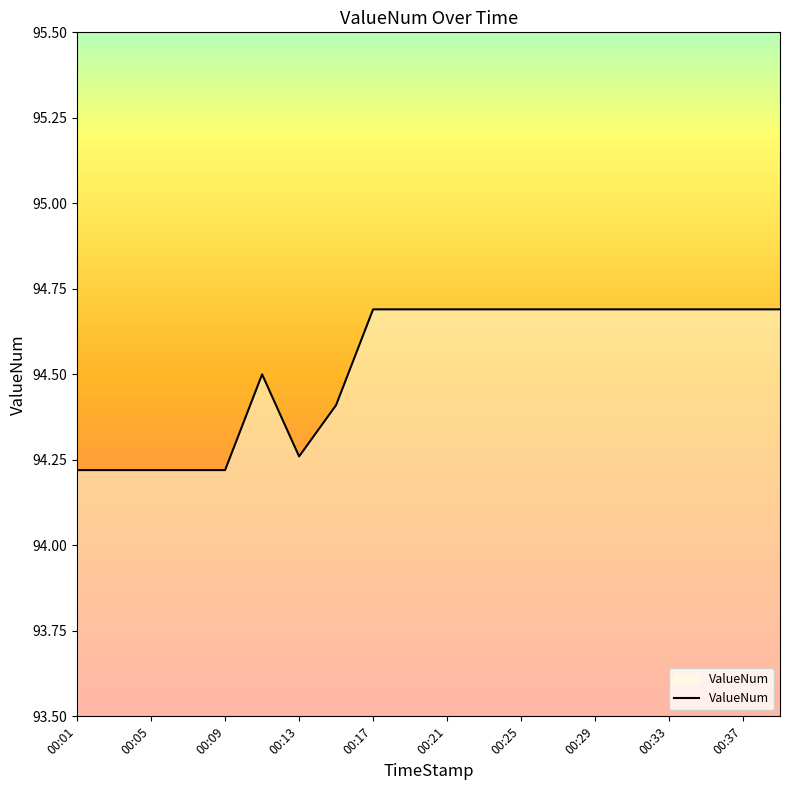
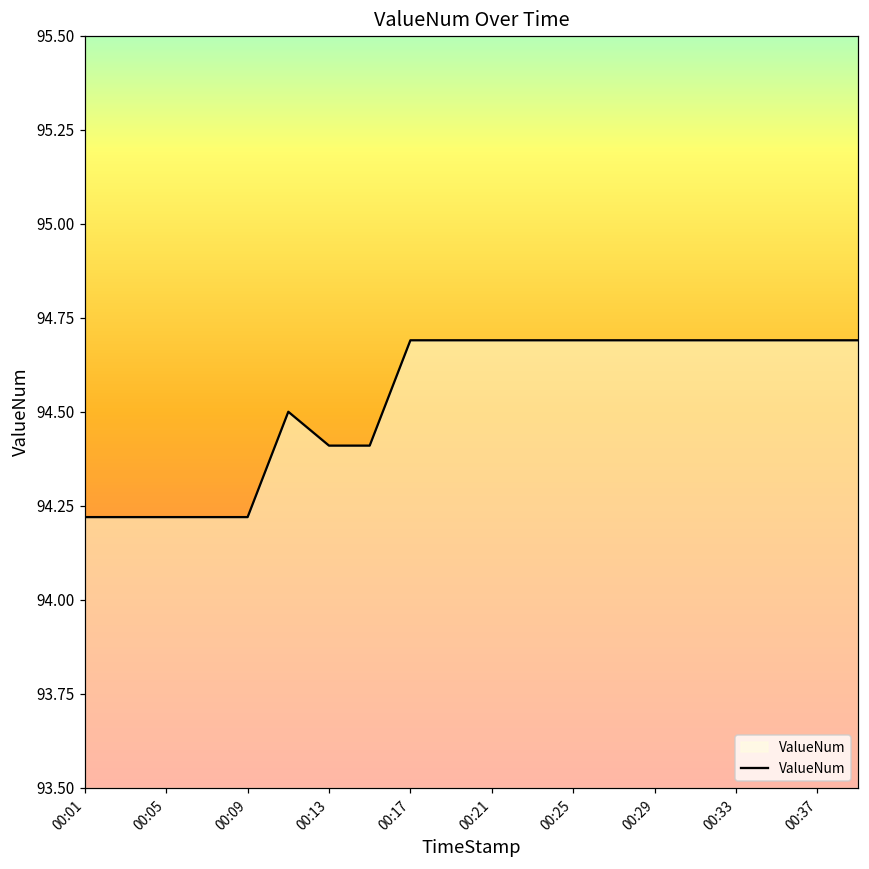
  {
    "00:01": 94.22,
    "00:05": 94.22,
    "00:09": 94.22,
-   "00:13": 94.26,
+   "00:13": 94.41,
    "00:17": 94.69,
    "00:21": 94.69,
    "00:25": 94.69,
    "00:29": 94.69,
    "00:33": 94.69,
    "00:37": 94.69
  }
